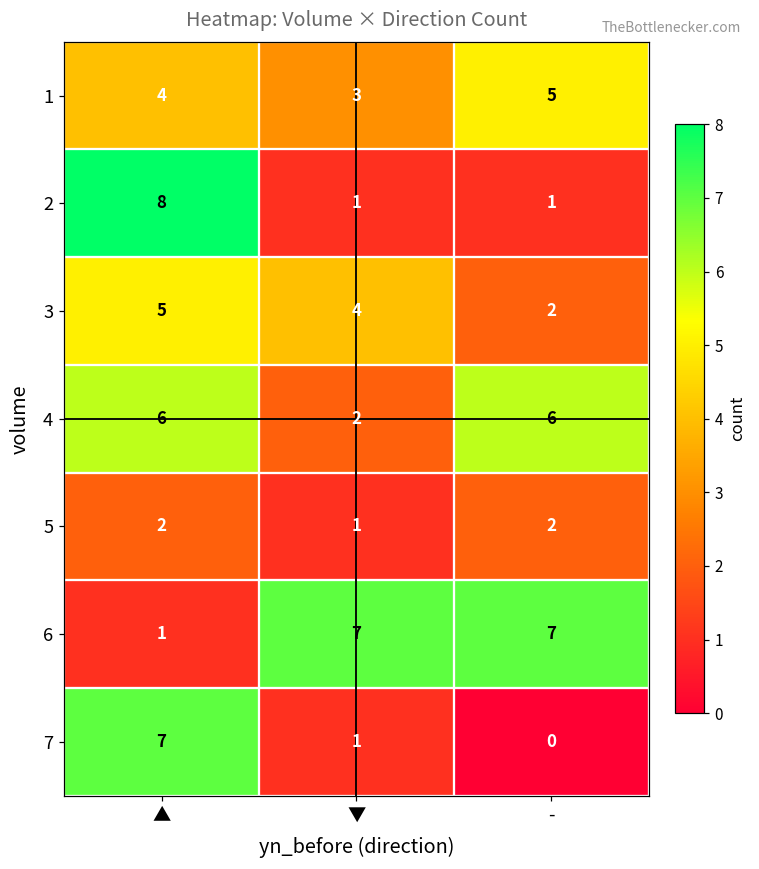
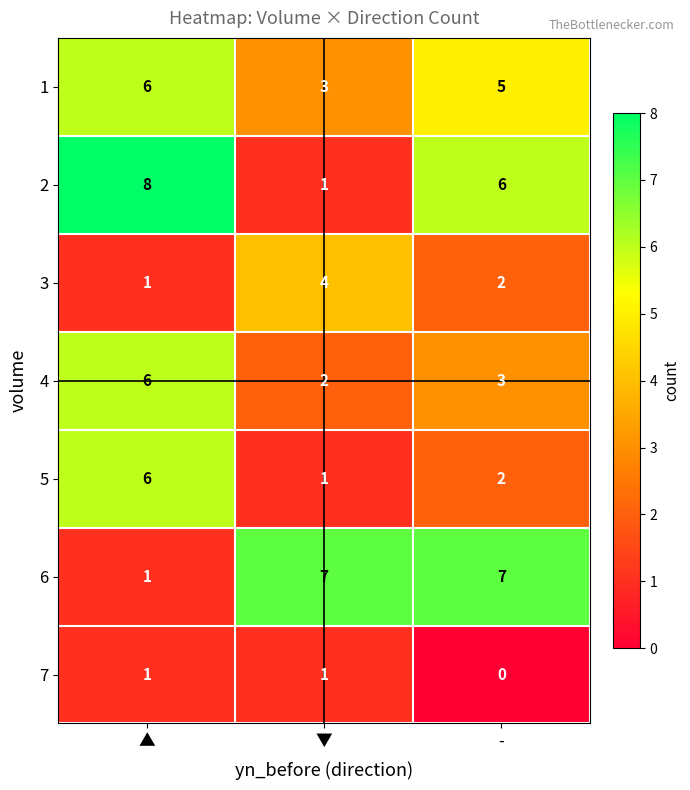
  {
    "1": {
-     "▲": 4,
+     "▲": 6,
      "▼": 3,
      "-": 5
    },
    "2": {
      "▲": 8,
      "▼": 1,
-     "-": 1
+     "-": 6
    },
    "3": {
-     "▲": 5,
+     "▲": 1,
      "▼": 4,
      "-": 2
    },
    "4": {
      "▲": 6,
      "▼": 2,
-     "-": 6
+     "-": 3
    },
    "5": {
-     "▲": 2,
+     "▲": 6,
      "▼": 1,
      "-": 2
    },
    "6": {
      "▲": 1,
      "▼": 7,
      "-": 7
    },
    "7": {
-     "▲": 7,
+     "▲": 1,
      "▼": 1,
      "-": 0
    }
  }
